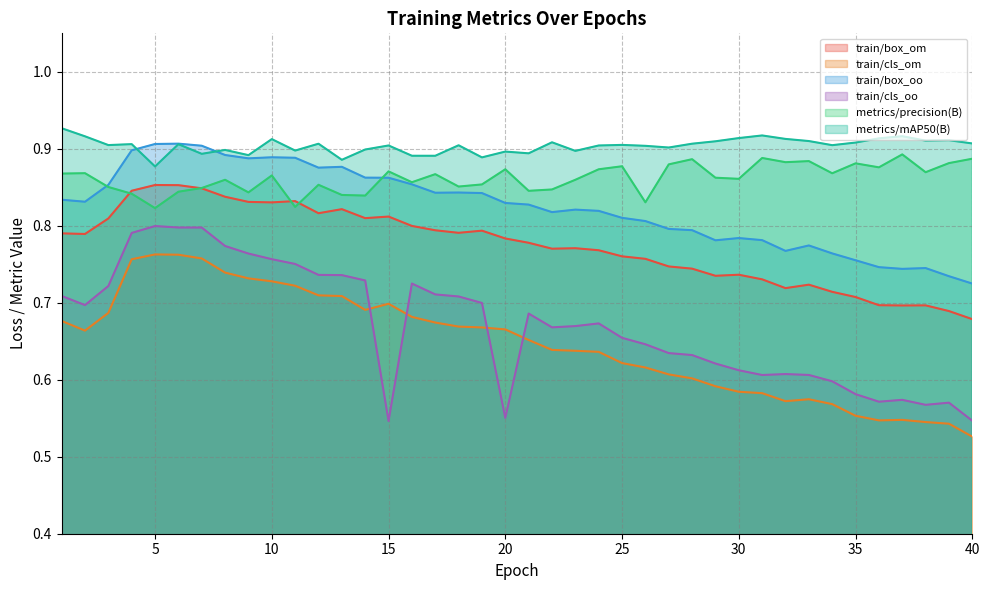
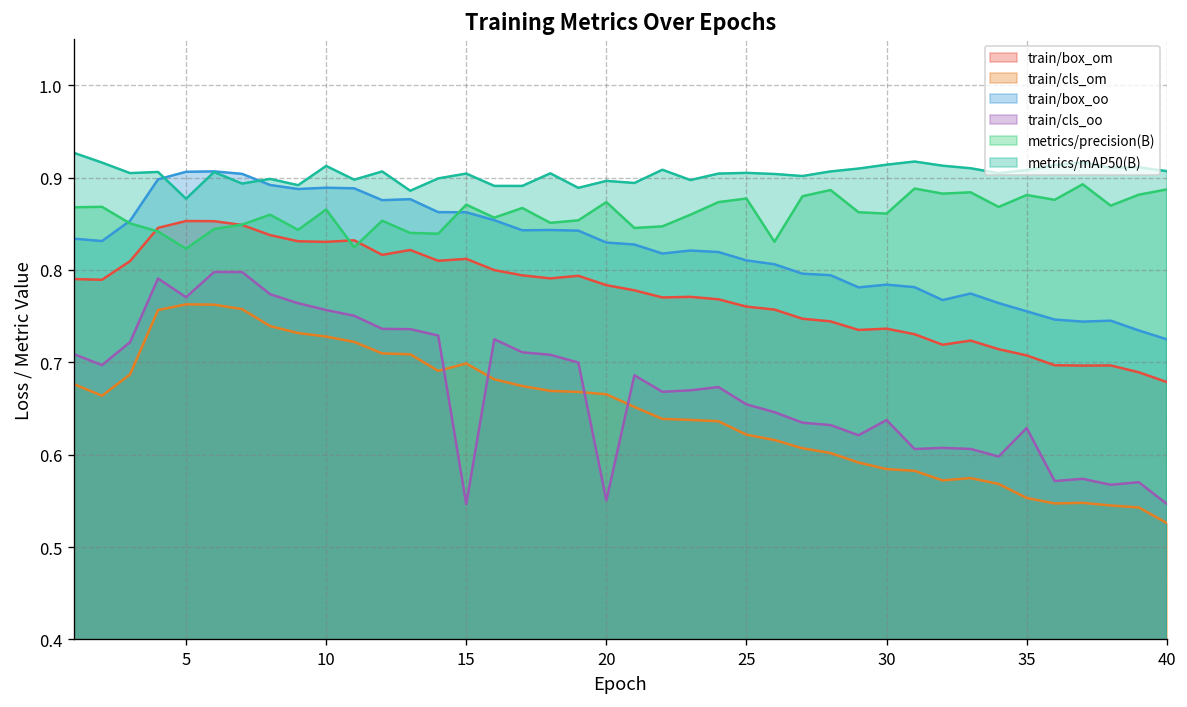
  {
    "train/cls_oo": {
-     "5": 0.80,
+     "5": 0.77,
      "10": 0.76,
      "15": 0.55,
      "20": 0.55,
      "25": 0.65,
-     "30": 0.61,
-     "35": 0.58,
+     "30": 0.64,
+     "35": 0.63,
      "40": 0.55
    }
  }
